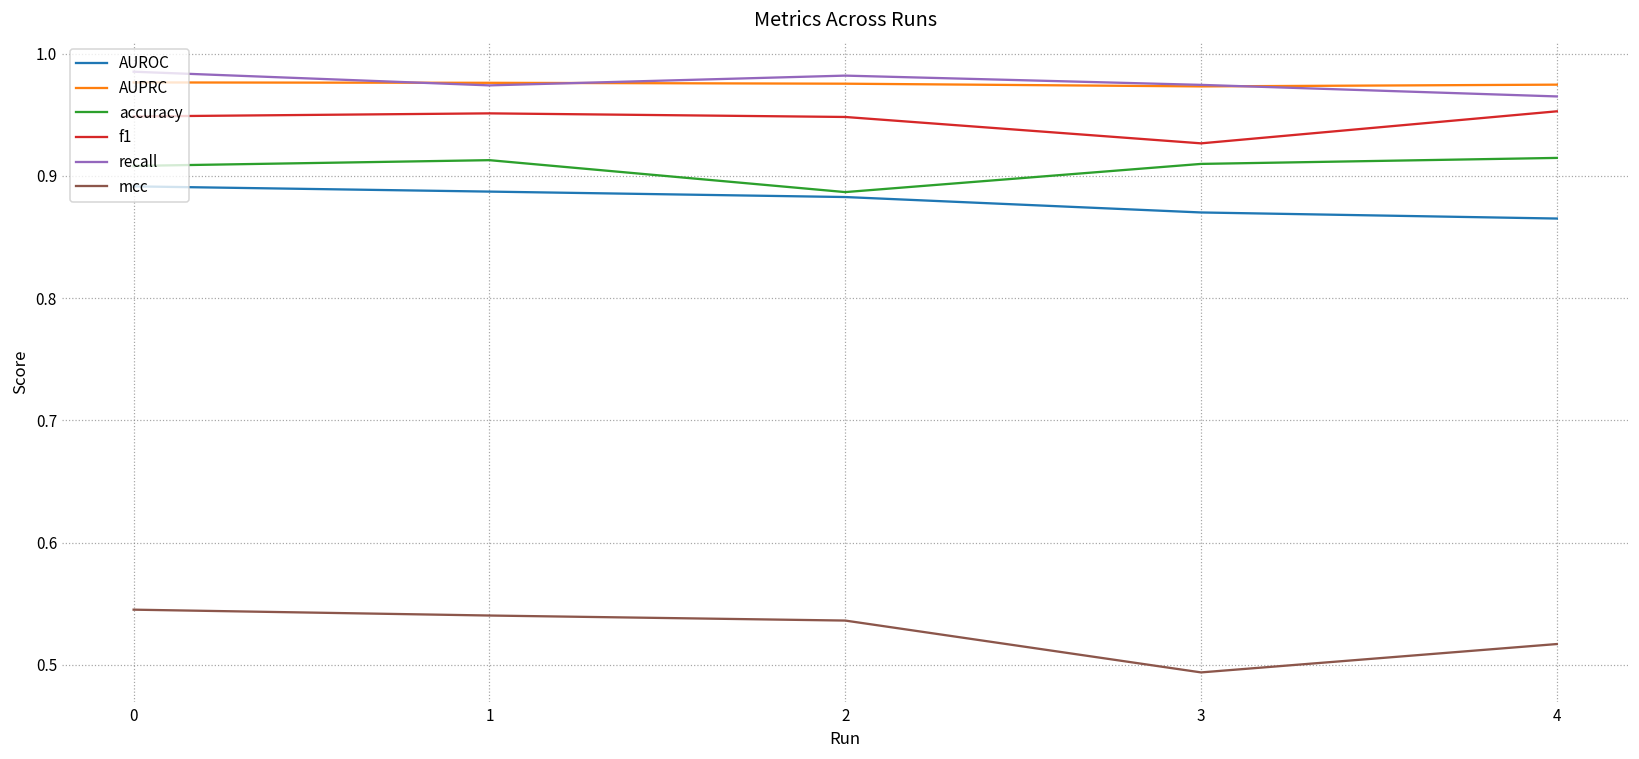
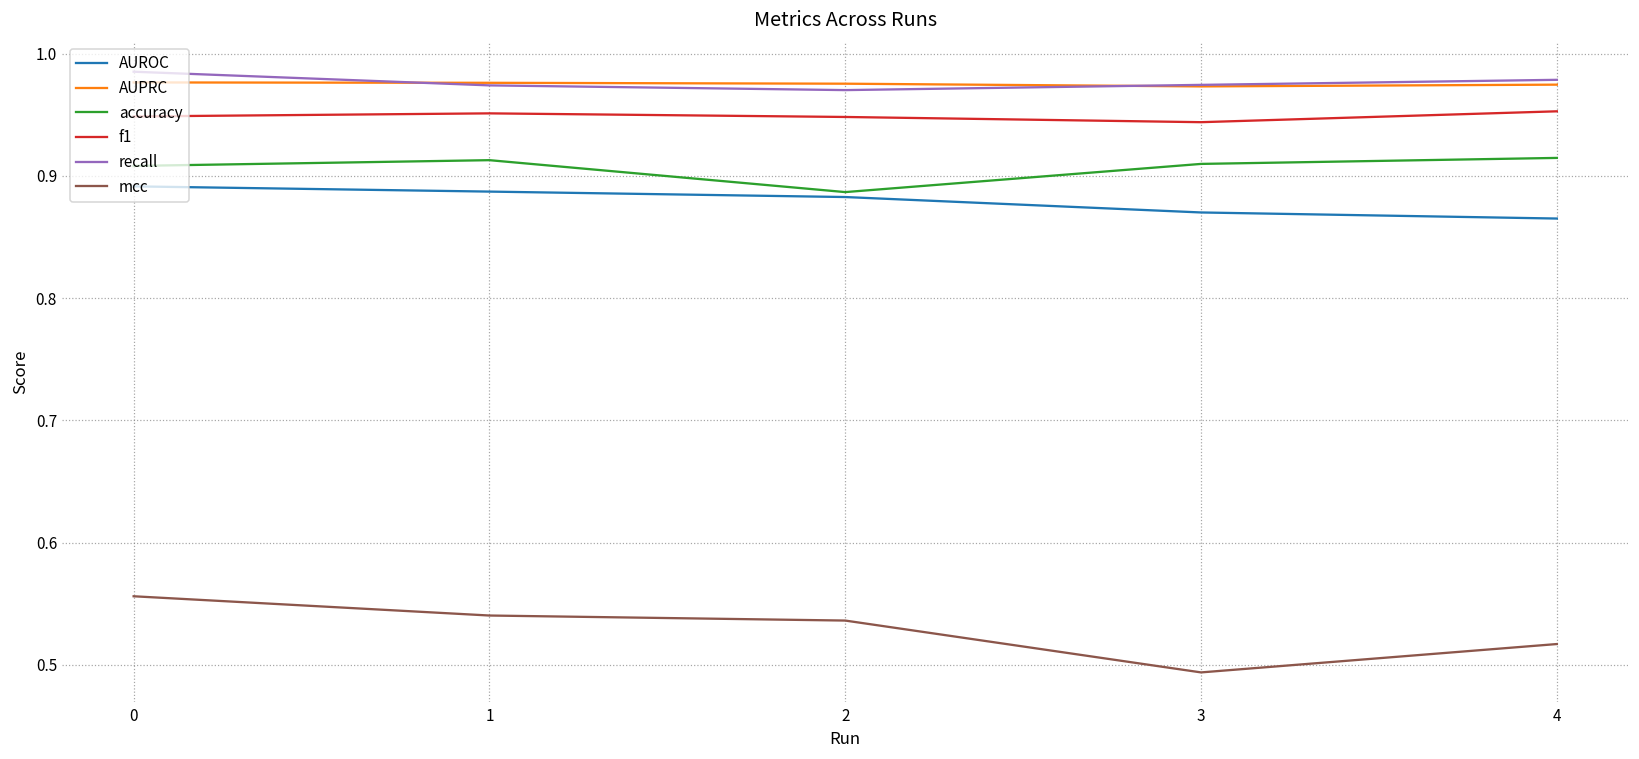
  {
    "AUROC": {
      "1": 0.887,
      "2": 0.883,
      "3": 0.870,
      "4": 0.865
    },
    "AUPRC": {
      "2": 0.975,
      "4": 0.975
    },
    "accuracy": {
      "1": 0.913,
      "2": 0.887,
      "3": 0.910,
      "4": 0.915
    },
    "f1": {
      "1": 0.951,
      "2": 0.948,
-     "3": 0.927,
+     "3": 0.944,
      "4": 0.953
    },
    "recall": {
-     "2": 0.982,
-     "4": 0.965
+     "2": 0.970,
+     "4": 0.979
    },
    "mcc": {
-     "0": 0.545,
+     "0": 0.556,
      "1": 0.540,
      "2": 0.536,
      "3": 0.494,
      "4": 0.517
    }
  }
